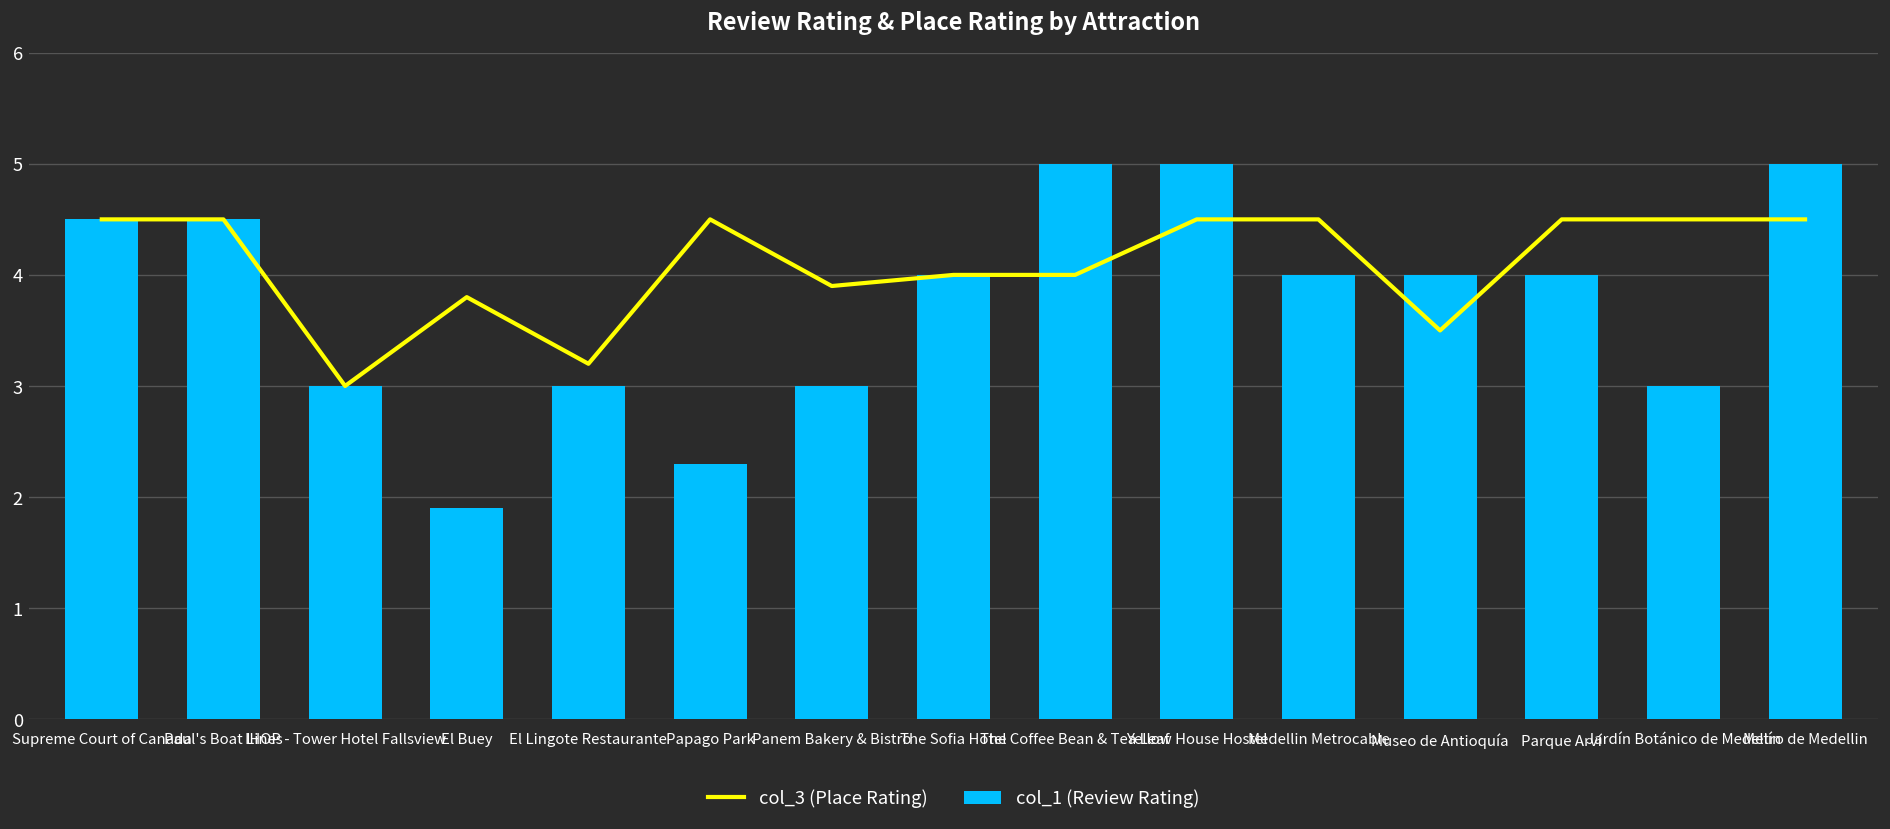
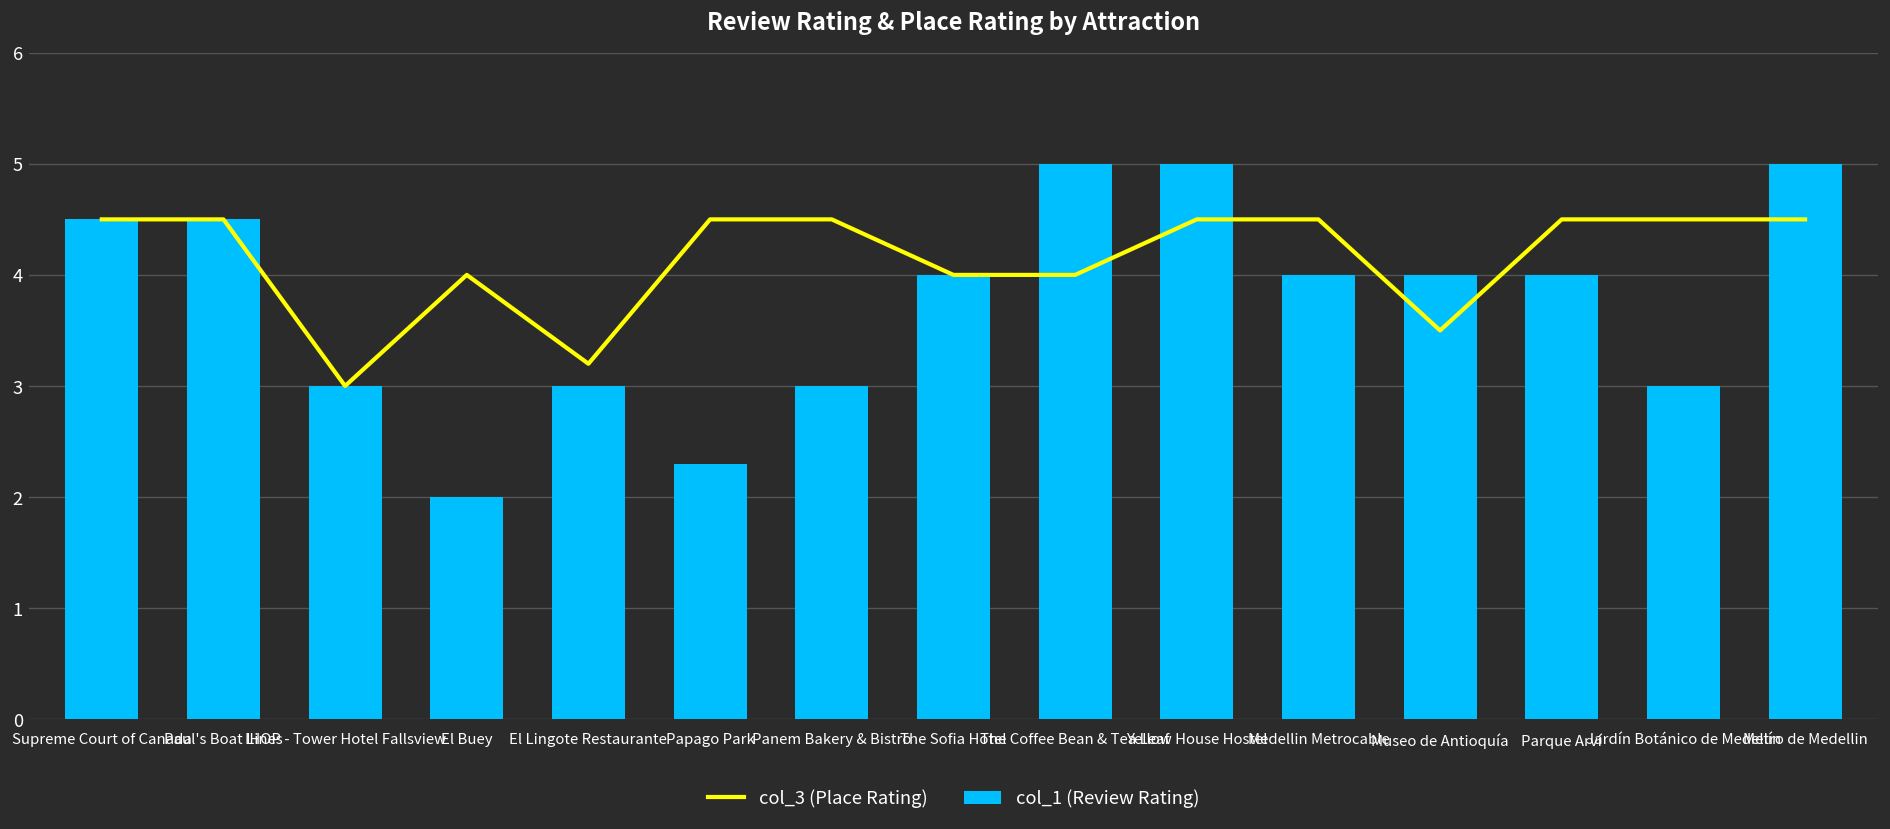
  {
    "col_3 (Place Rating)": {
-     "El Buey": 3.8,
+     "El Buey": 4.0,
      "El Lingote Restaurante": 3.2,
      "Papago Park": 4.5,
-     "Panem Bakery & Bistro": 3.9,
+     "Panem Bakery & Bistro": 4.5,
      "Medellin Metrocable": 4.5,
      "Museo de Antioquía": 3.5
    },
    "col_1 (Review Rating)": {
-     "El Buey": 1.9,
+     "El Buey": 2.0,
      "El Lingote Restaurante": 3.0,
      "Papago Park": 2.3,
      "Panem Bakery & Bistro": 3.0,
      "Medellin Metrocable": 4.0,
      "Museo de Antioquía": 4.0
    }
  }
